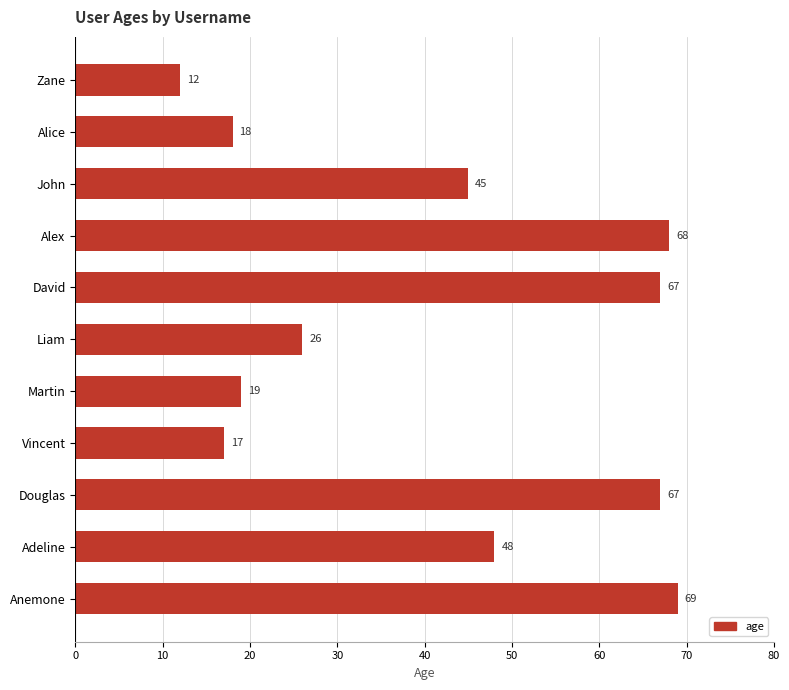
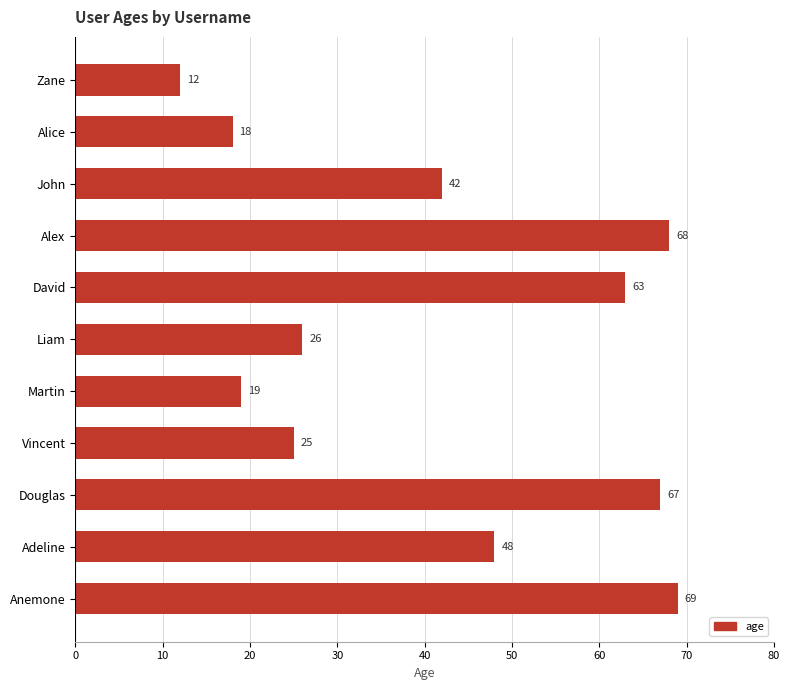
  {
    "Zane": 12,
    "Alice": 18,
-   "John": 45,
+   "John": 42,
    "Alex": 68,
-   "David": 67,
+   "David": 63,
    "Liam": 26,
    "Martin": 19,
-   "Vincent": 17,
+   "Vincent": 25,
    "Douglas": 67,
    "Adeline": 48,
    "Anemone": 69
  }
